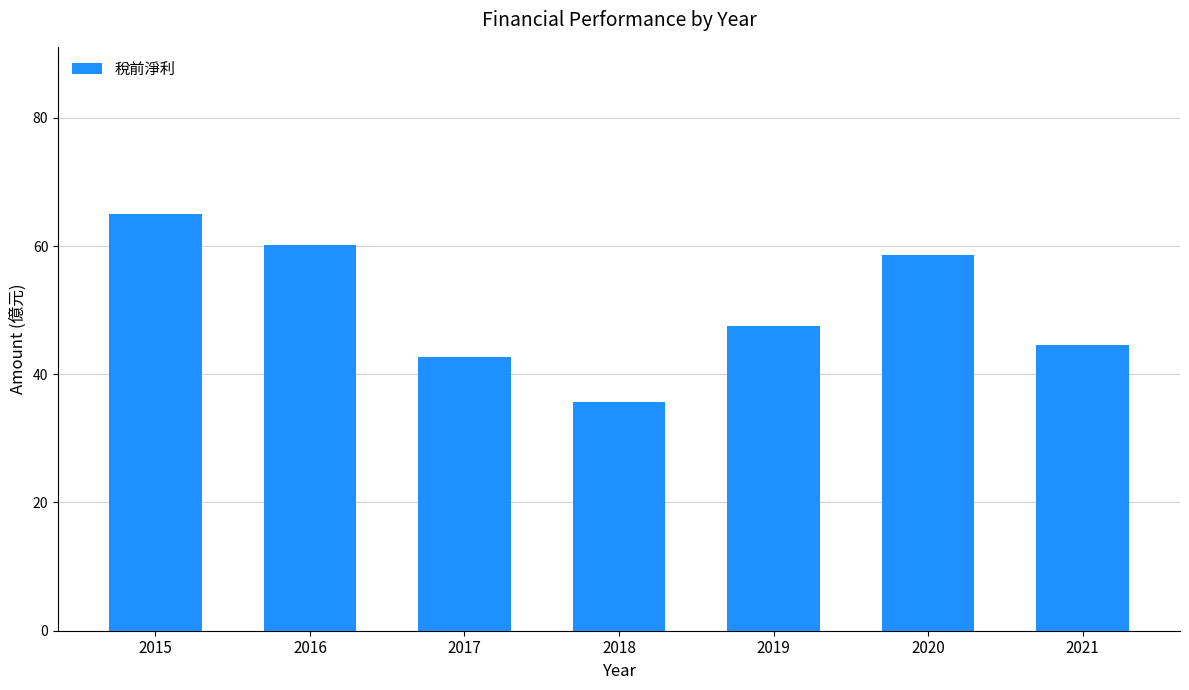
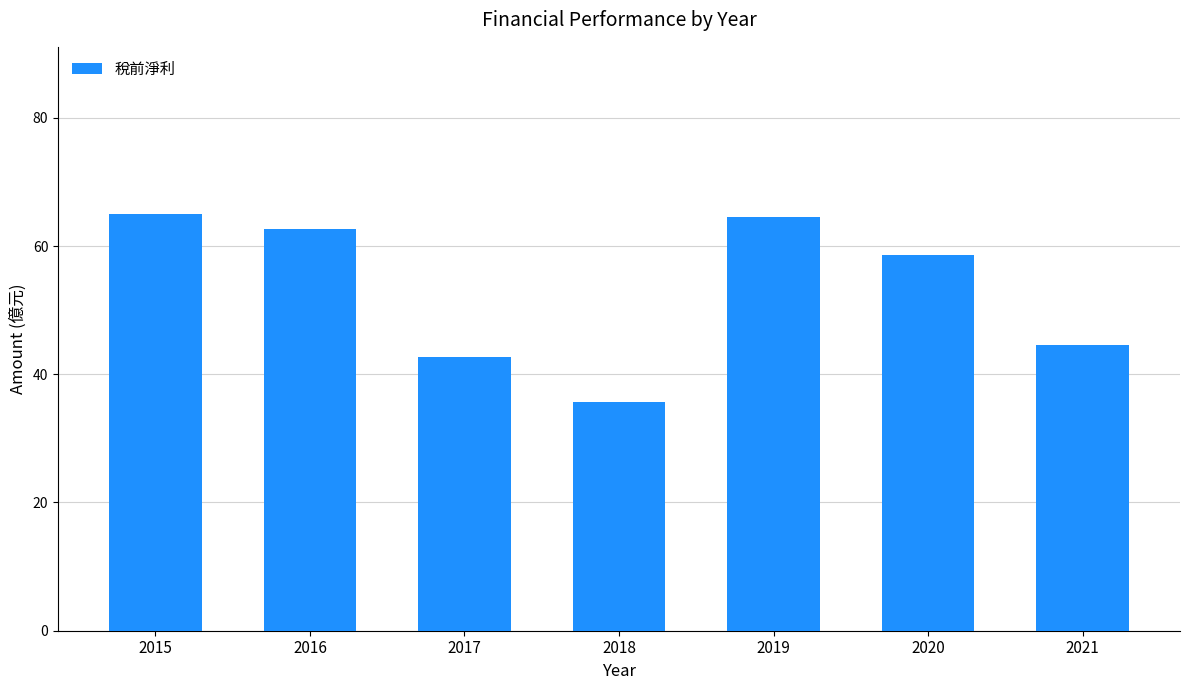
  {
    "2015": 65,
-   "2016": 60,
+   "2016": 63,
    "2017": 43,
    "2018": 36,
-   "2019": 48,
+   "2019": 65,
    "2020": 59,
    "2021": 45
  }
